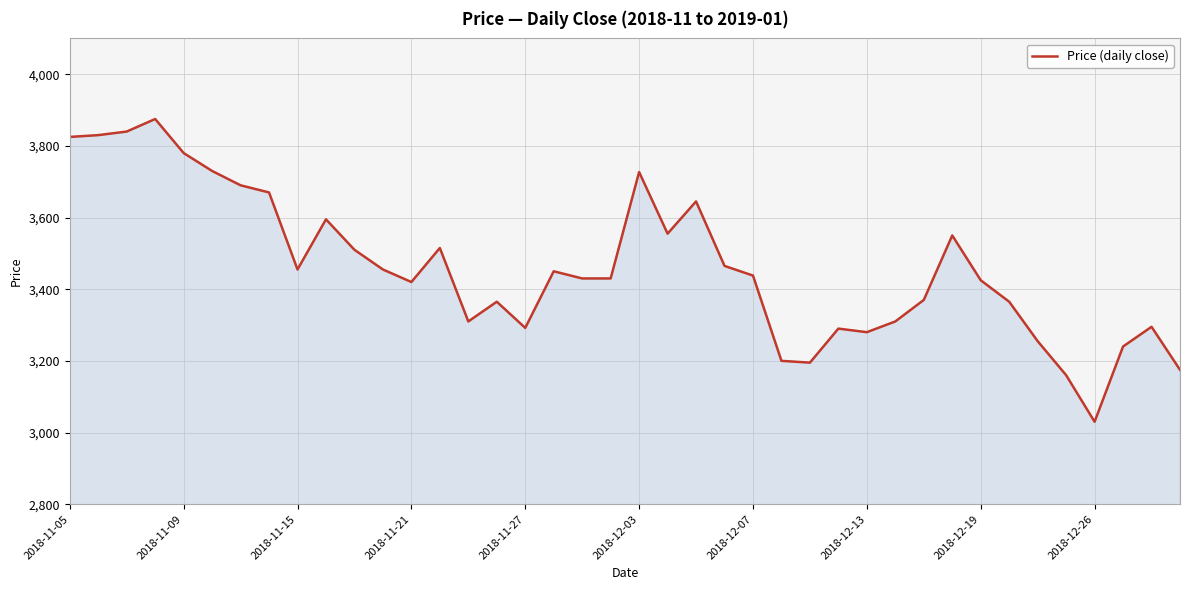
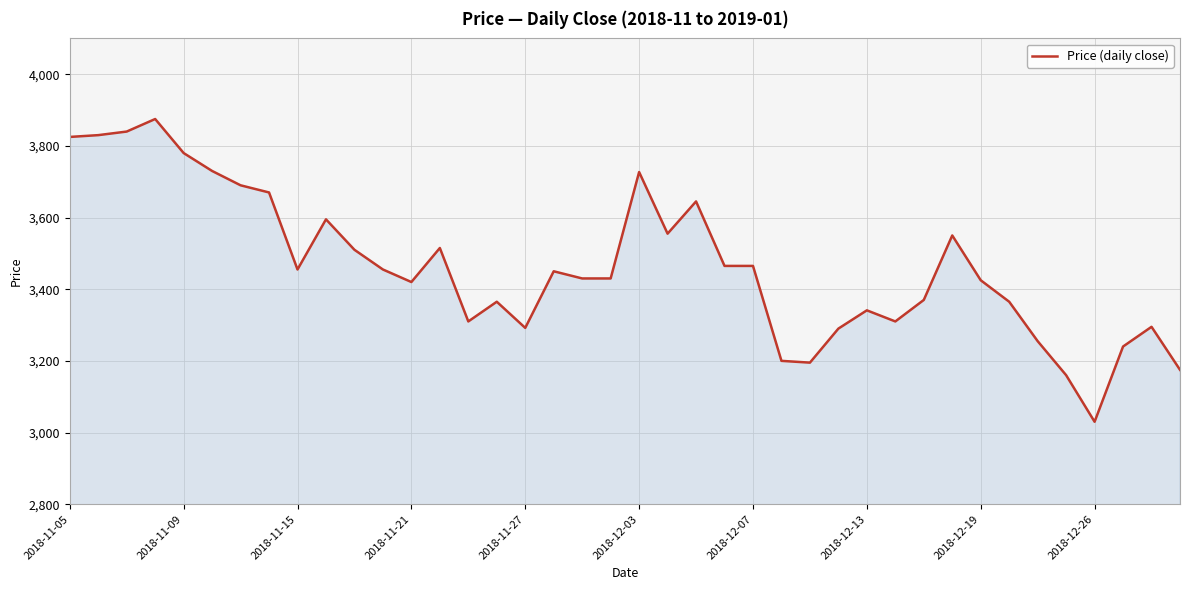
  {
    "2018-11-05": "3,830",
    "2018-11-09": "3,780",
    "2018-11-15": "3,460",
    "2018-11-21": "3,420",
    "2018-11-27": "3,290",
    "2018-12-03": "3,730",
-   "2018-12-07": "3,440",
-   "2018-12-13": "3,280",
+   "2018-12-07": "3,470",
+   "2018-12-13": "3,340",
    "2018-12-19": "3,430",
    "2018-12-26": "3,030"
  }
